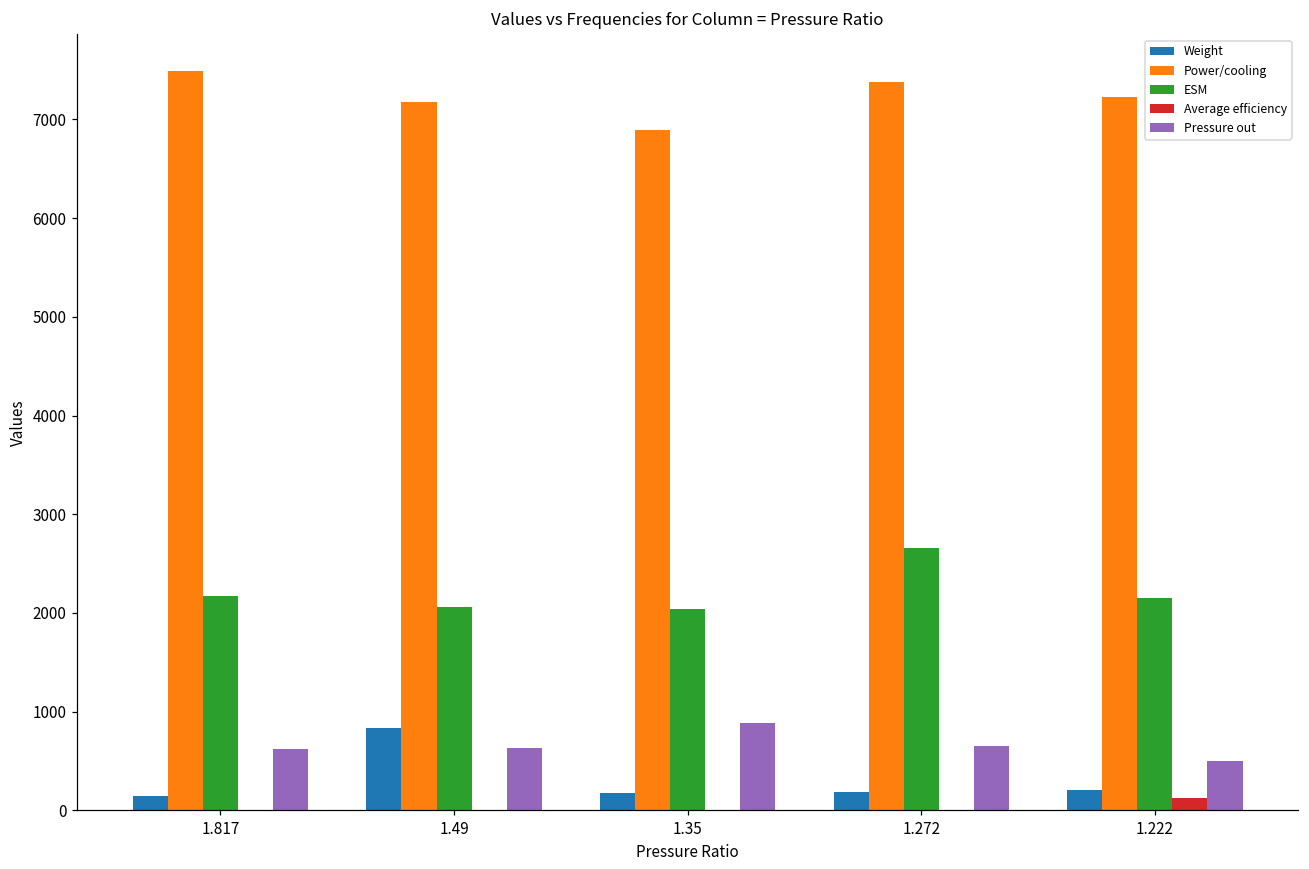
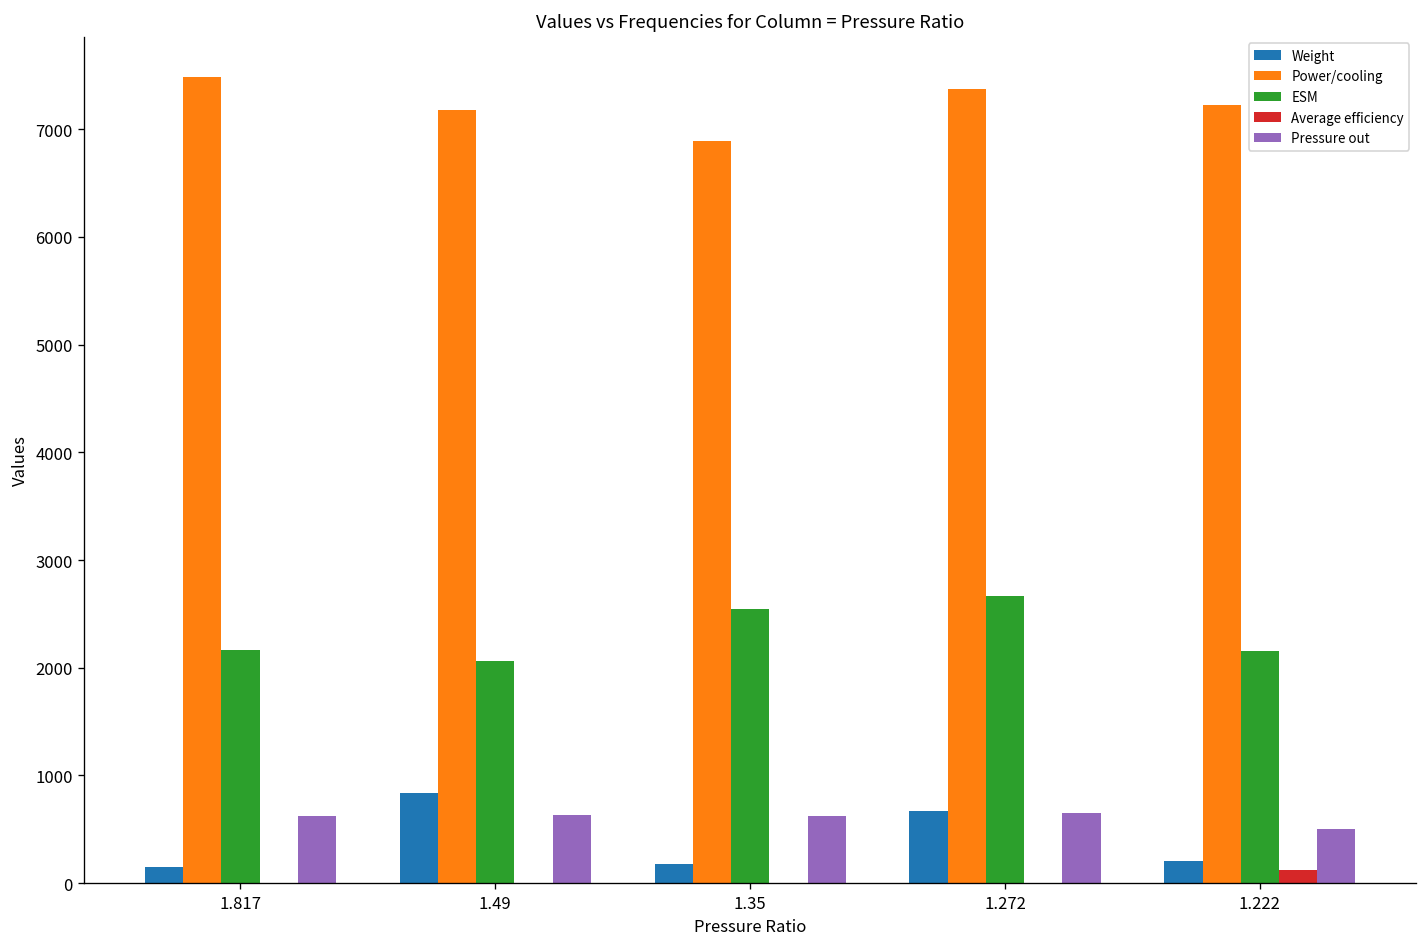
  {
    "Weight": {
      "1.817": 100,
      "1.49": 800,
      "1.35": 200,
-     "1.272": 200,
+     "1.272": 700,
      "1.222": 200
    },
    "Power/cooling": {
      "1.817": 7500,
      "1.49": 7200,
      "1.35": 6900,
      "1.272": 7400,
      "1.222": 7200
    },
    "ESM": {
      "1.817": 2200,
      "1.49": 2100,
-     "1.35": 2000,
+     "1.35": 2500,
      "1.272": 2700,
      "1.222": 2200
    },
    "Average efficiency": {
      "1.222": 100
    },
    "Pressure out": {
      "1.817": 600,
      "1.49": 600,
-     "1.35": 900,
+     "1.35": 600,
      "1.272": 700,
      "1.222": 500
    }
  }
